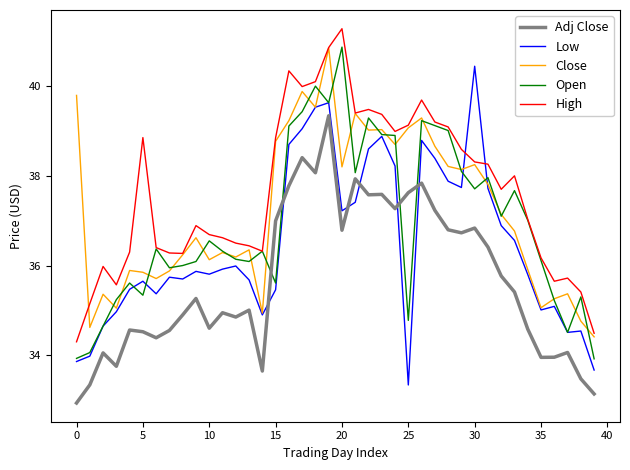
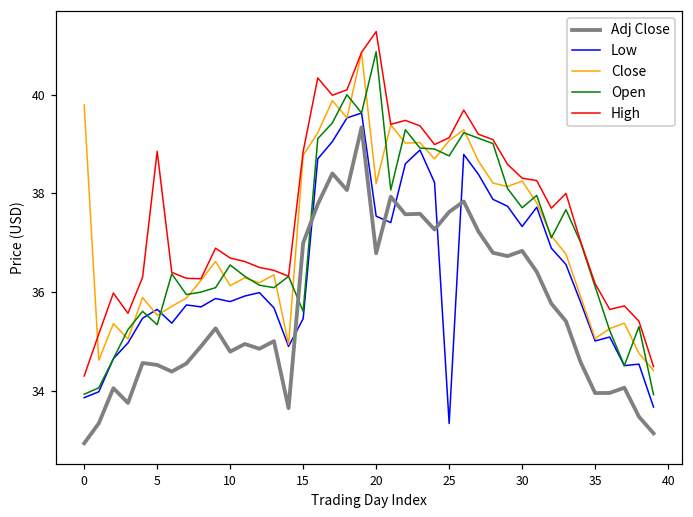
  {
    "Adj Close": {
      "0": 32.9,
      "5": 34.5,
-     "10": 34.6,
+     "10": 34.8,
      "15": 37.0,
      "20": 36.8,
      "25": 37.6,
      "30": 36.8,
      "35": 34.0
    },
    "Low": {
      "0": 33.9,
      "5": 35.7,
      "10": 35.8,
      "15": 35.5,
-     "20": 37.2,
+     "20": 37.5,
      "25": 33.3,
-     "30": 40.4
+     "30": 37.3
    },
    "Close": {
      "0": 39.8,
-     "5": 35.8,
+     "5": 35.5,
      "10": 36.1,
      "15": 38.8,
      "20": 38.2,
      "25": 39.1,
      "30": 38.3
    },
    "Open": {
      "0": 33.9,
      "5": 35.3,
      "10": 36.5,
      "15": 35.6,
      "20": 40.9,
-     "25": 34.8,
+     "25": 38.8,
      "30": 37.7,
      "35": 36.1
    },
    "High": {
      "0": 34.3,
      "5": 38.9,
      "10": 36.7,
      "15": 38.8,
      "20": 41.3,
      "25": 39.1,
      "30": 38.3,
      "35": 36.2
    }
  }
